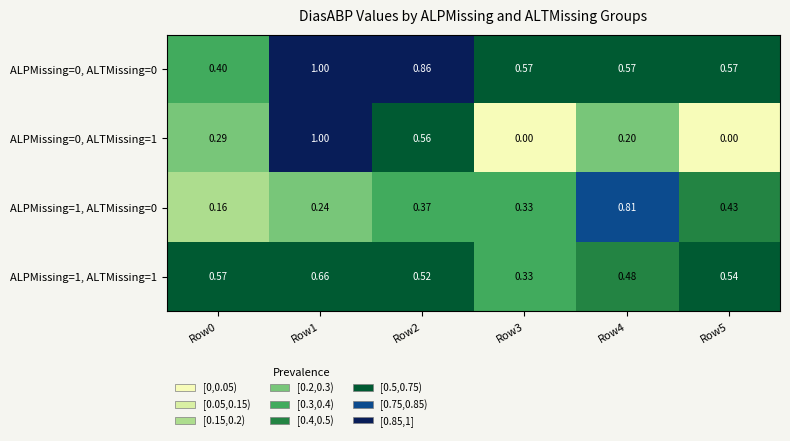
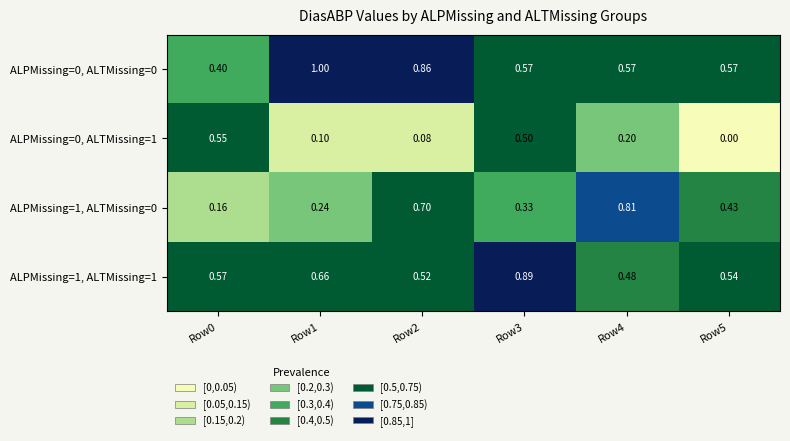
  {
    "ALPMissing=0, ALTMissing=0": {
      "Row0": 0.40,
      "Row1": 1.00,
      "Row2": 0.86,
      "Row3": 0.57,
      "Row4": 0.57,
      "Row5": 0.57
    },
    "ALPMissing=0, ALTMissing=1": {
-     "Row0": 0.29,
-     "Row1": 1.00,
-     "Row2": 0.56,
-     "Row3": 0.00,
+     "Row0": 0.55,
+     "Row1": 0.10,
+     "Row2": 0.08,
+     "Row3": 0.50,
      "Row4": 0.20,
      "Row5": 0.00
    },
    "ALPMissing=1, ALTMissing=0": {
      "Row0": 0.16,
      "Row1": 0.24,
-     "Row2": 0.37,
+     "Row2": 0.70,
      "Row3": 0.33,
      "Row4": 0.81,
      "Row5": 0.43
    },
    "ALPMissing=1, ALTMissing=1": {
      "Row0": 0.57,
      "Row1": 0.66,
      "Row2": 0.52,
-     "Row3": 0.33,
+     "Row3": 0.89,
      "Row4": 0.48,
      "Row5": 0.54
    }
  }
